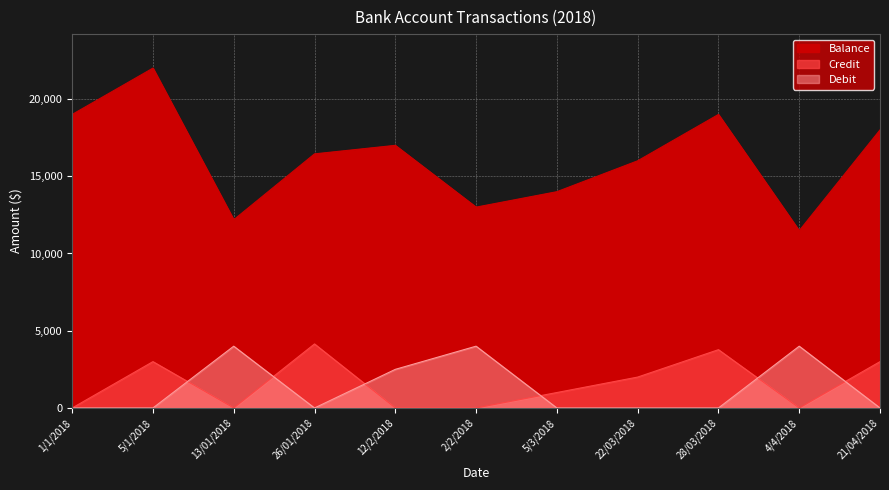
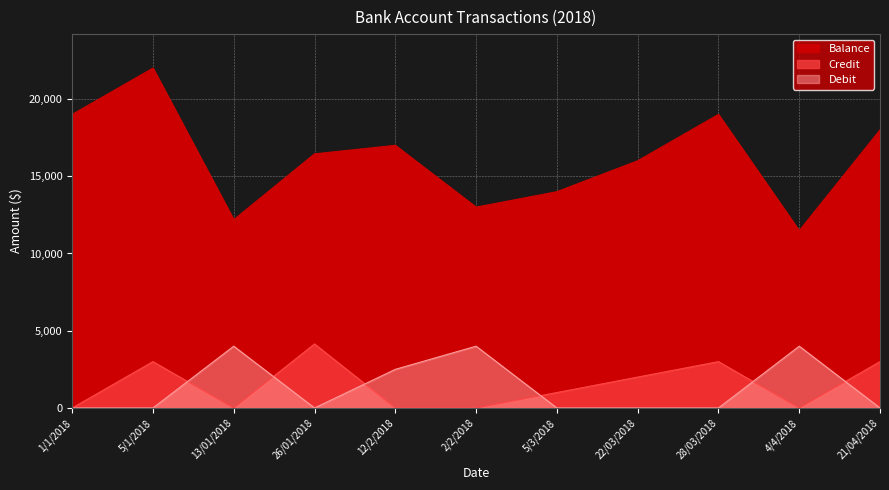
  {
    "Balance": {
      "1/1/2018": "19,000",
      "5/1/2018": "22,000",
      "13/01/2018": "12,200",
      "26/01/2018": "16,400",
      "12/2/2018": "17,000",
      "2/2/2018": "13,000",
      "5/3/2018": "14,000",
      "22/03/2018": "16,000",
      "28/03/2018": "19,000",
      "4/4/2018": "11,500",
      "21/04/2018": "18,000"
    },
    "Credit": {
      "5/1/2018": "3,000",
      "13/01/2018": "0",
      "26/01/2018": "4,100",
      "12/2/2018": "0",
      "2/2/2018": "0",
      "5/3/2018": "1,000",
      "22/03/2018": "2,000",
-     "28/03/2018": "3,800",
+     "28/03/2018": "3,000",
      "4/4/2018": "0",
      "21/04/2018": "3,000"
    },
    "Debit": {
      "5/1/2018": "0",
      "13/01/2018": "4,000",
      "26/01/2018": "0",
      "12/2/2018": "2,500",
      "2/2/2018": "4,000",
      "5/3/2018": "0",
      "22/03/2018": "0",
      "28/03/2018": "0",
      "4/4/2018": "4,000",
      "21/04/2018": "0"
    }
  }
